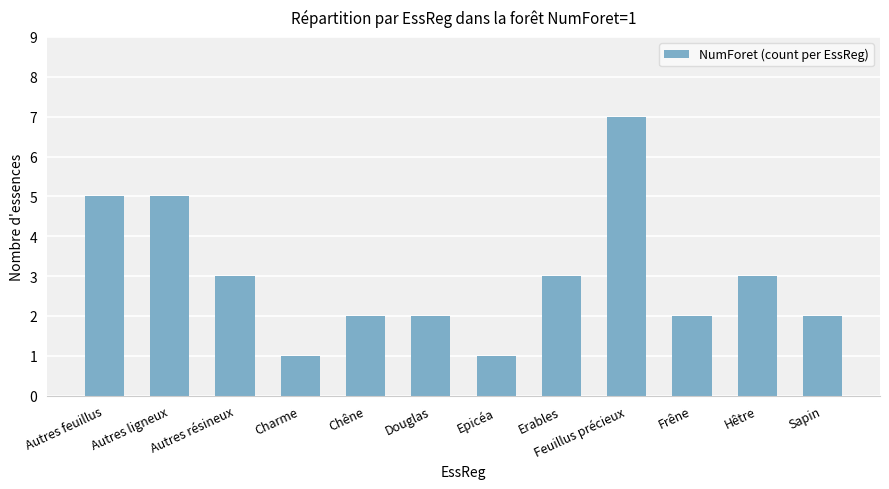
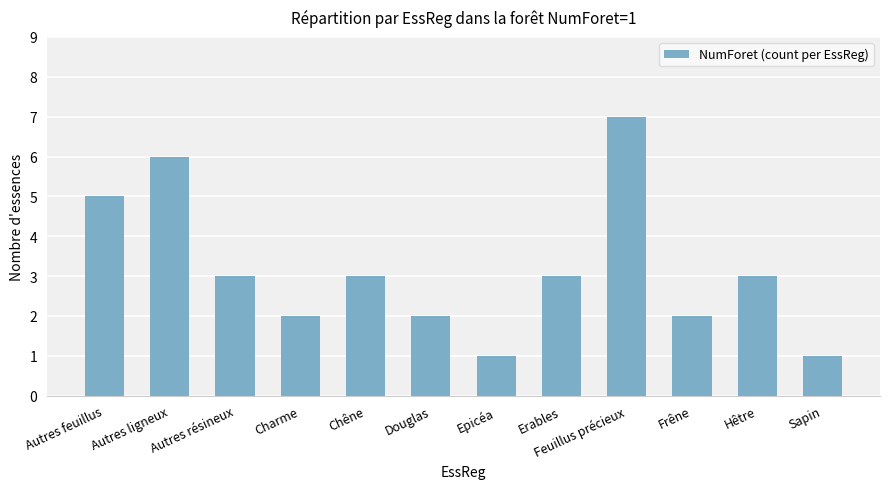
  {
    "Autres feuillus": 5,
-   "Autres ligneux": 5,
+   "Autres ligneux": 6,
    "Autres résineux": 3,
-   "Charme": 1,
-   "Chêne": 2,
+   "Charme": 2,
+   "Chêne": 3,
    "Douglas": 2,
    "Epicéa": 1,
    "Erables": 3,
    "Feuillus précieux": 7,
    "Frêne": 2,
    "Hêtre": 3,
-   "Sapin": 2
+   "Sapin": 1
  }
